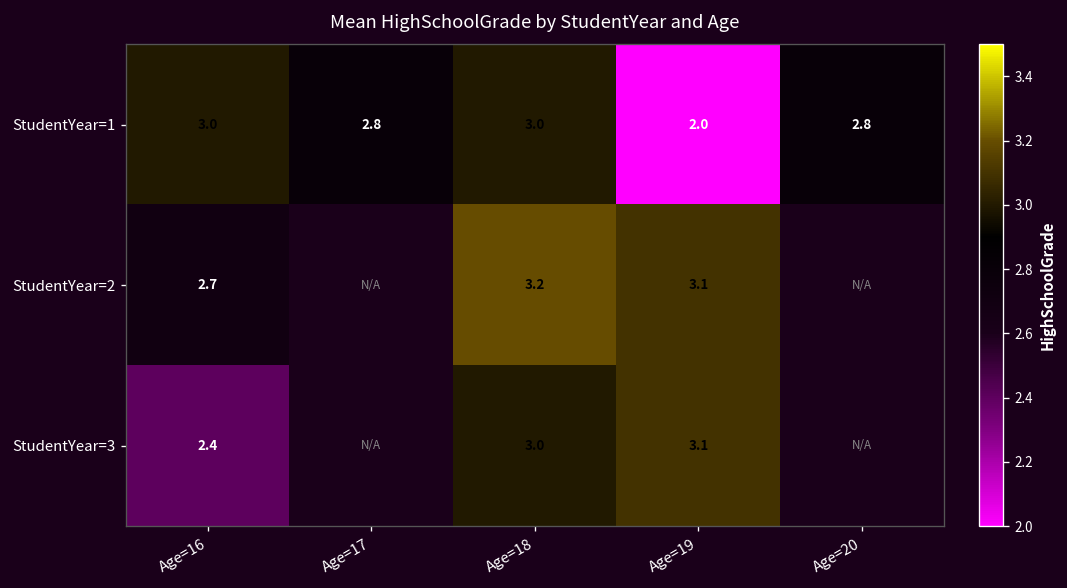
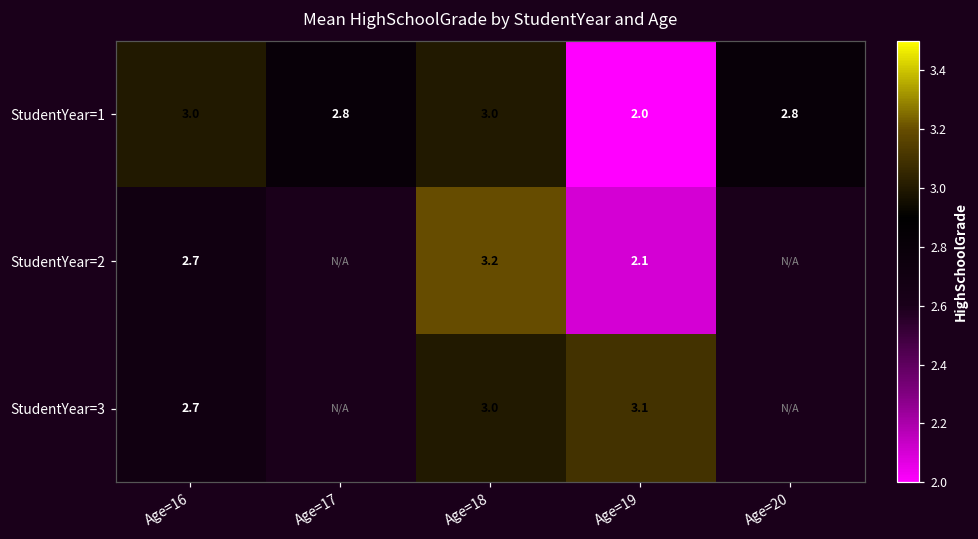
  {
    "StudentYear=1": {
      "Age=17": 2.8,
      "Age=19": 2.0,
      "Age=20": 2.8
    },
    "StudentYear=2": {
      "Age=16": 2.7,
      "Age=18": 3.2,
-     "Age=19": 3.1
+     "Age=19": 2.1
    },
    "StudentYear=3": {
-     "Age=16": 2.4,
+     "Age=16": 2.7,
      "Age=19": 3.1
    }
  }
